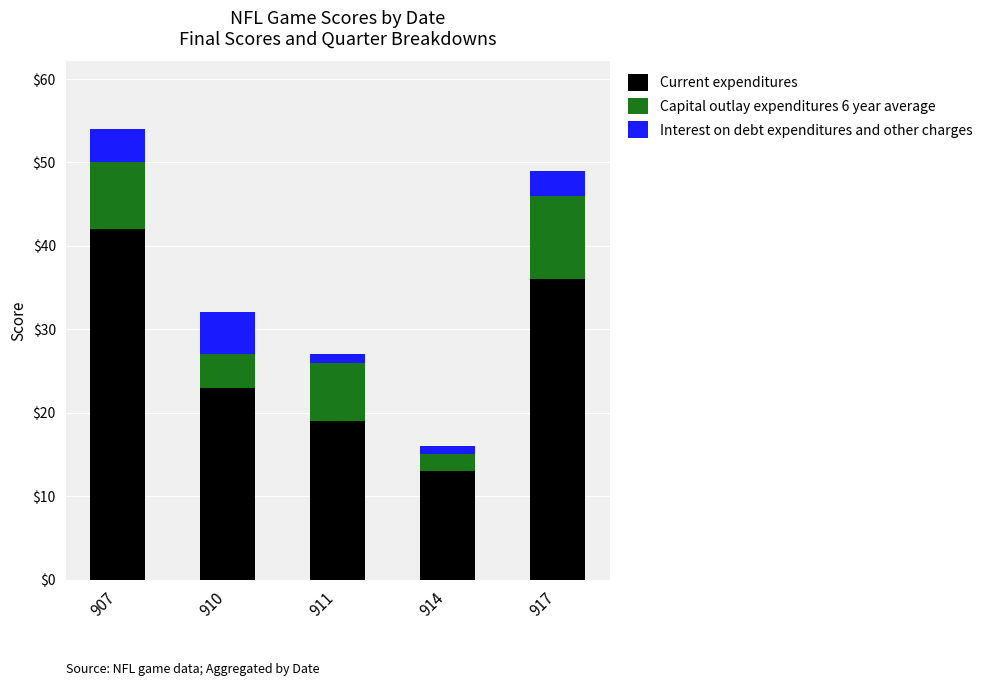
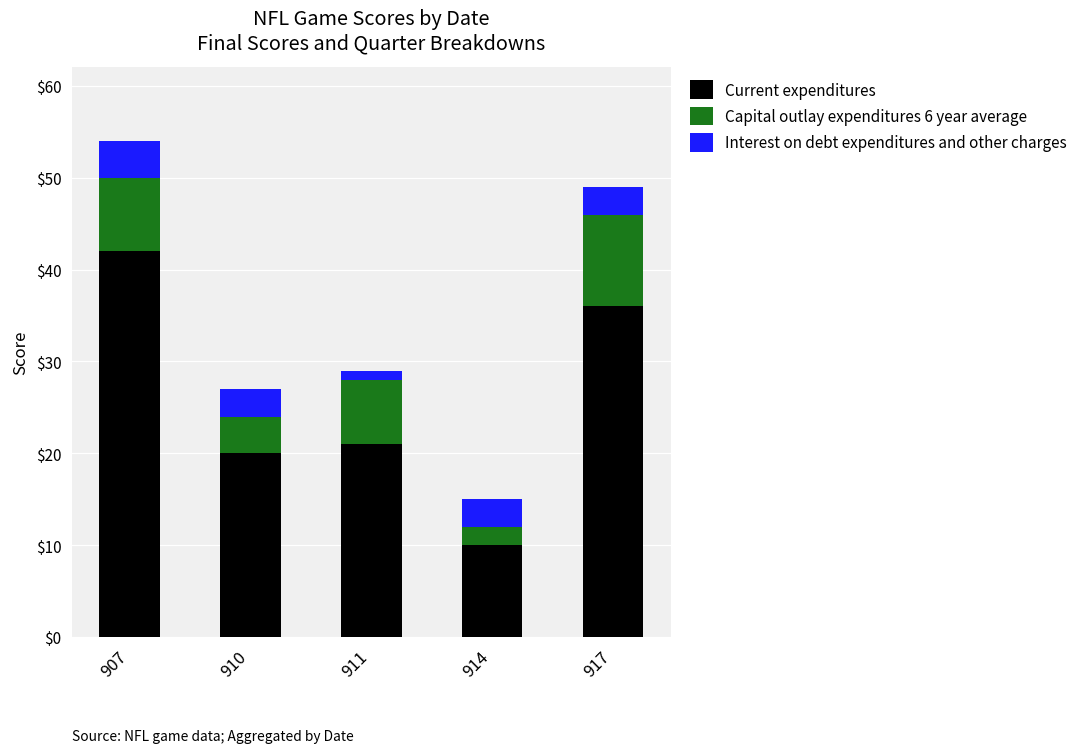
  {
    "Current expenditures": {
      "907": "$42",
-     "910": "$23",
-     "911": "$19",
-     "914": "$13",
+     "910": "$20",
+     "911": "$21",
+     "914": "$10",
      "917": "$36"
    },
    "Capital outlay expenditures 6 year average": {
      "907": "$8",
      "910": "$4",
      "911": "$7",
      "914": "$2",
      "917": "$10"
    },
    "Interest on debt expenditures and other charges": {
      "907": "$4",
-     "910": "$5",
+     "910": "$3",
      "911": "$1",
-     "914": "$1",
+     "914": "$3",
      "917": "$3"
    }
  }
